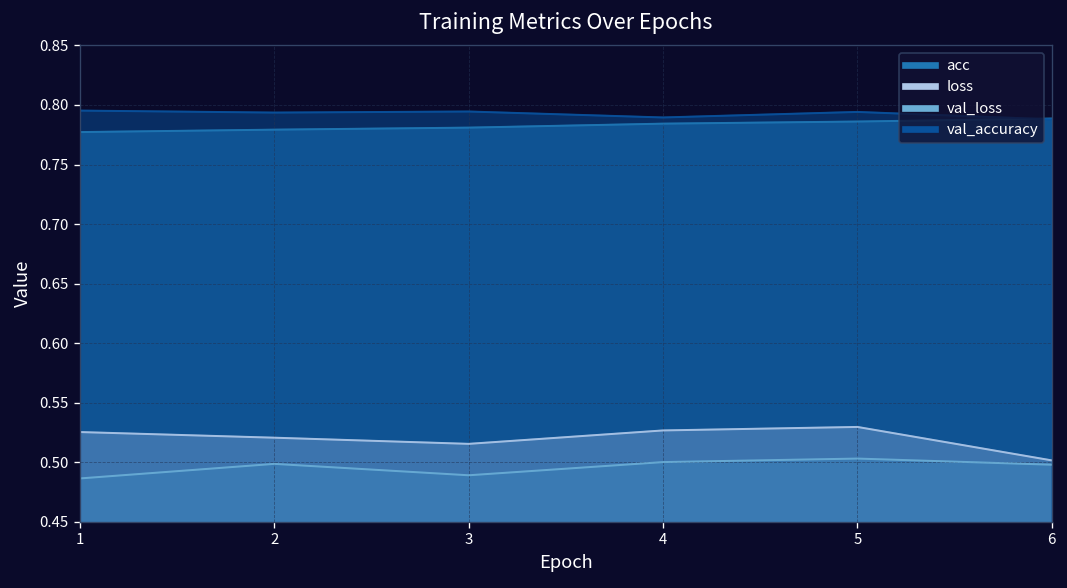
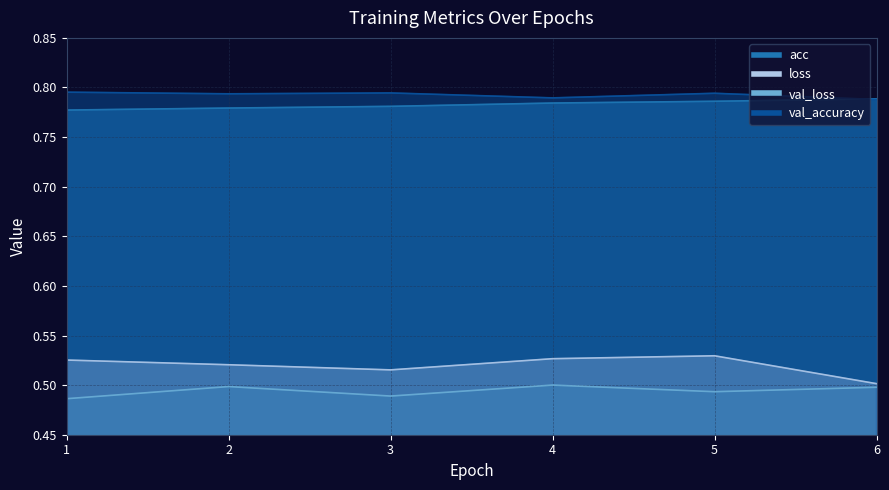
  {
    "loss": {
      "1": 0.53,
      "2": 0.52,
      "3": 0.52,
      "4": 0.53,
      "5": 0.53,
      "6": 0.50
    },
    "val_loss": {
      "1": 0.49,
      "2": 0.50,
      "3": 0.49,
      "4": 0.50,
-     "5": 0.50,
+     "5": 0.49,
      "6": 0.50
    }
  }
